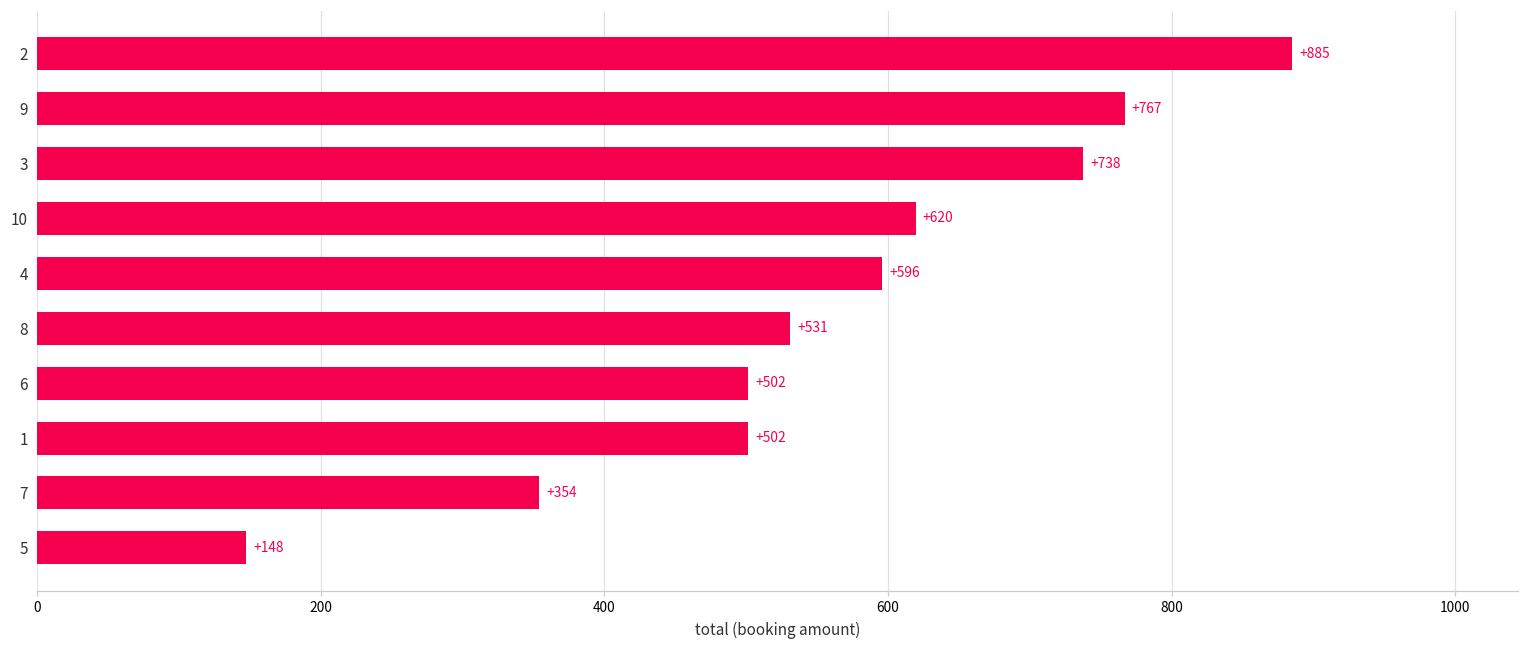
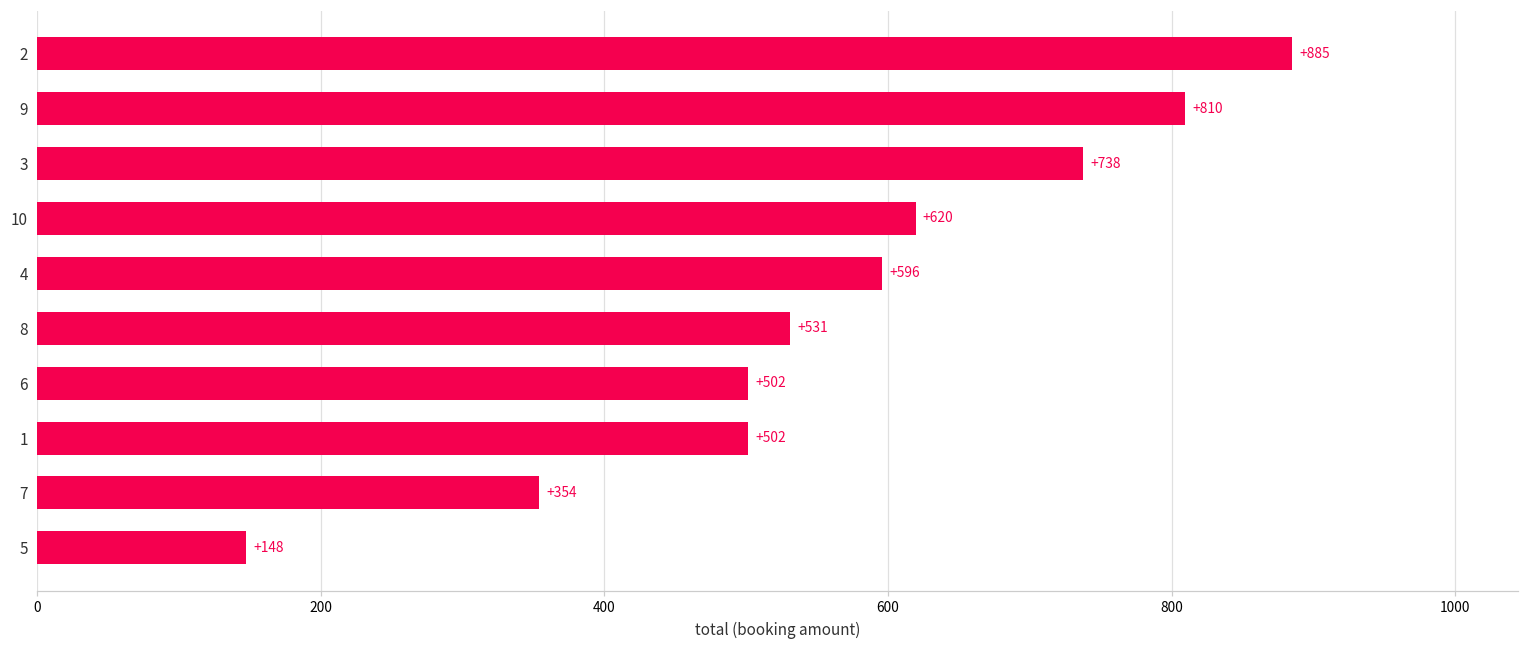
  {
    "2": "+885",
-   "9": "+767",
+   "9": "+810",
    "3": "+738",
    "10": "+620",
    "4": "+596",
    "8": "+531",
    "6": "+502",
    "1": "+502",
    "7": "+354",
    "5": "+148"
  }
